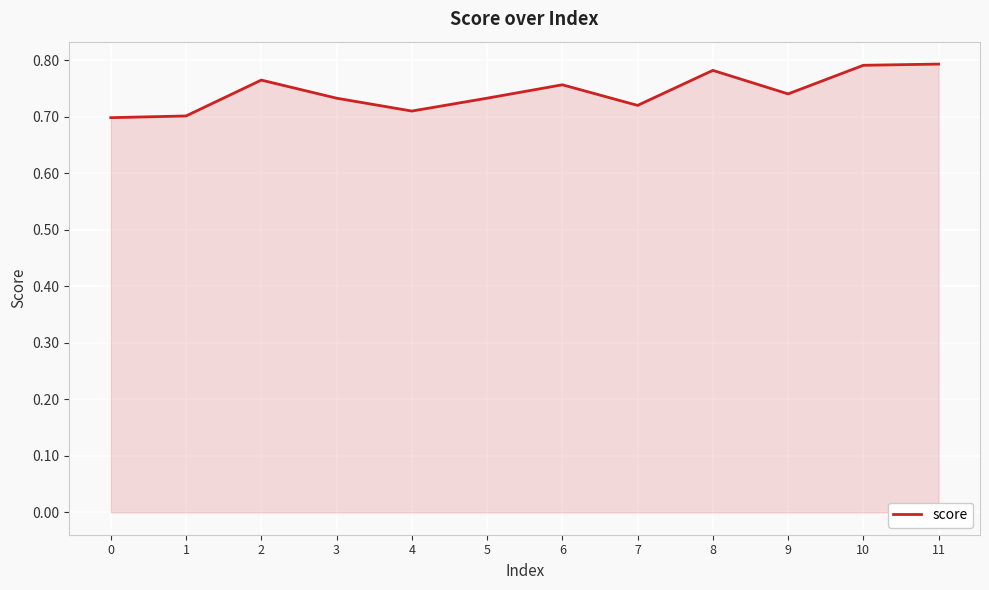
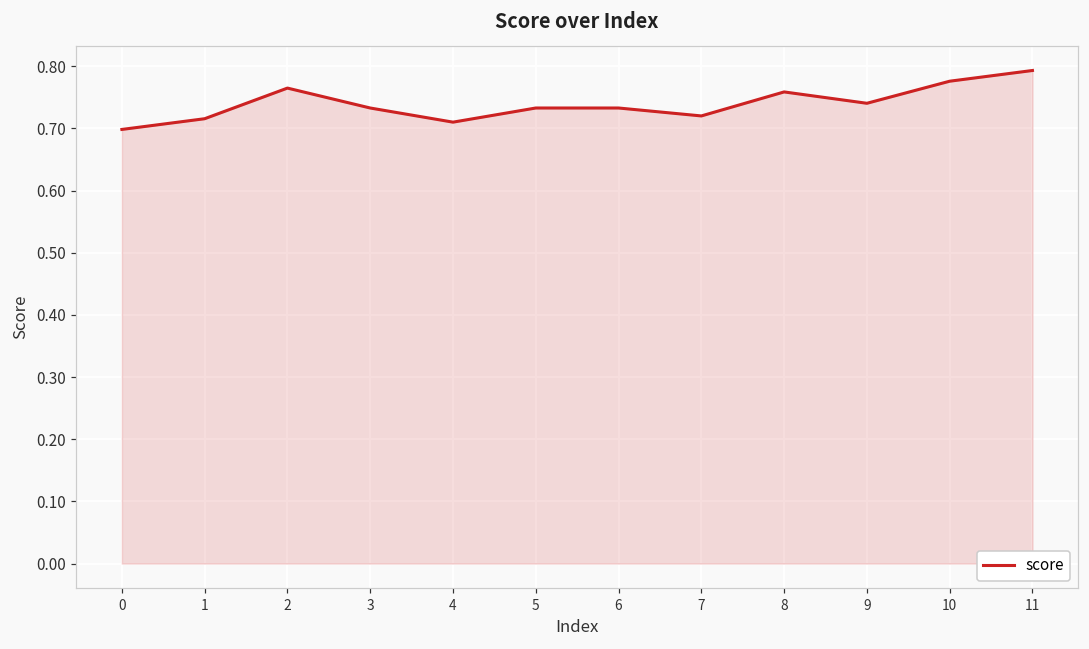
  {
    "0": 0.70,
-   "1": 0.70,
+   "1": 0.72,
    "2": 0.76,
    "3": 0.73,
    "4": 0.71,
    "5": 0.73,
-   "6": 0.76,
+   "6": 0.73,
    "7": 0.72,
-   "8": 0.78,
+   "8": 0.76,
    "9": 0.74,
-   "10": 0.79,
+   "10": 0.78,
    "11": 0.79
  }
